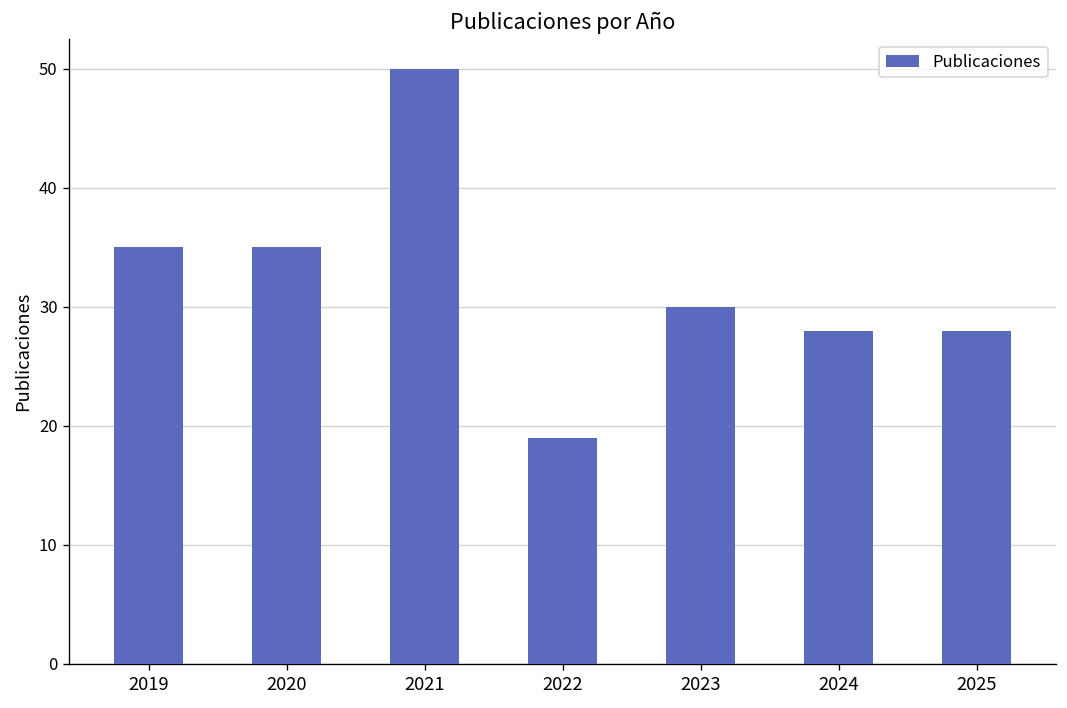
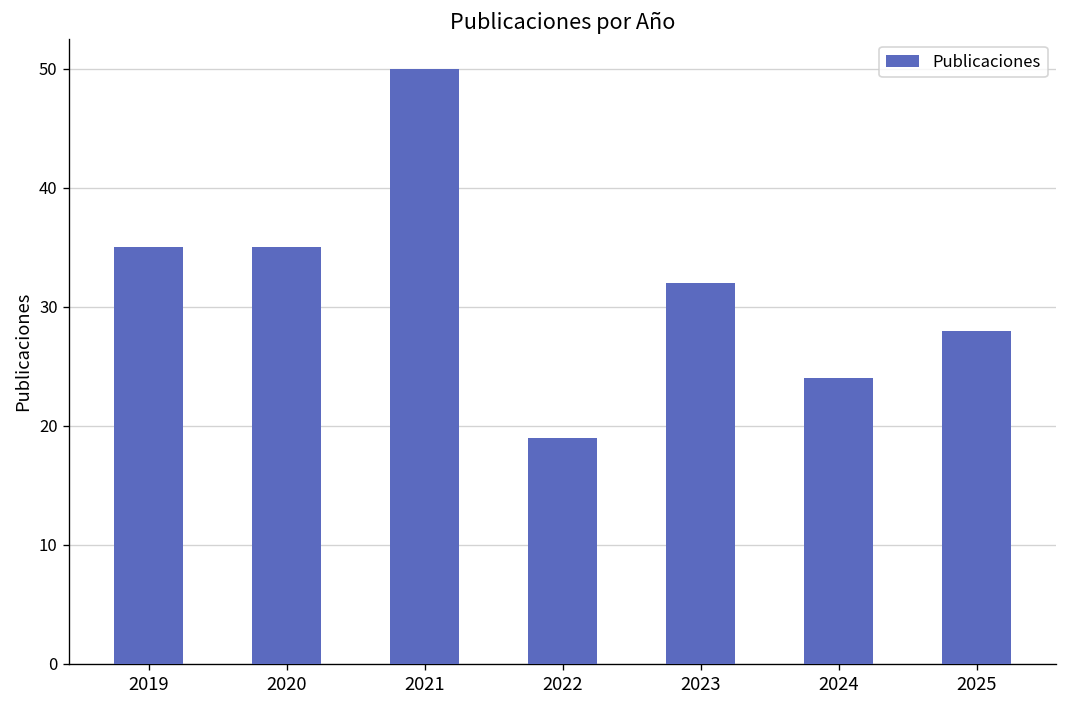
  {
    "2019": 35,
    "2020": 35,
    "2021": 50,
    "2022": 19,
-   "2023": 30,
-   "2024": 28,
+   "2023": 32,
+   "2024": 24,
    "2025": 28
  }
